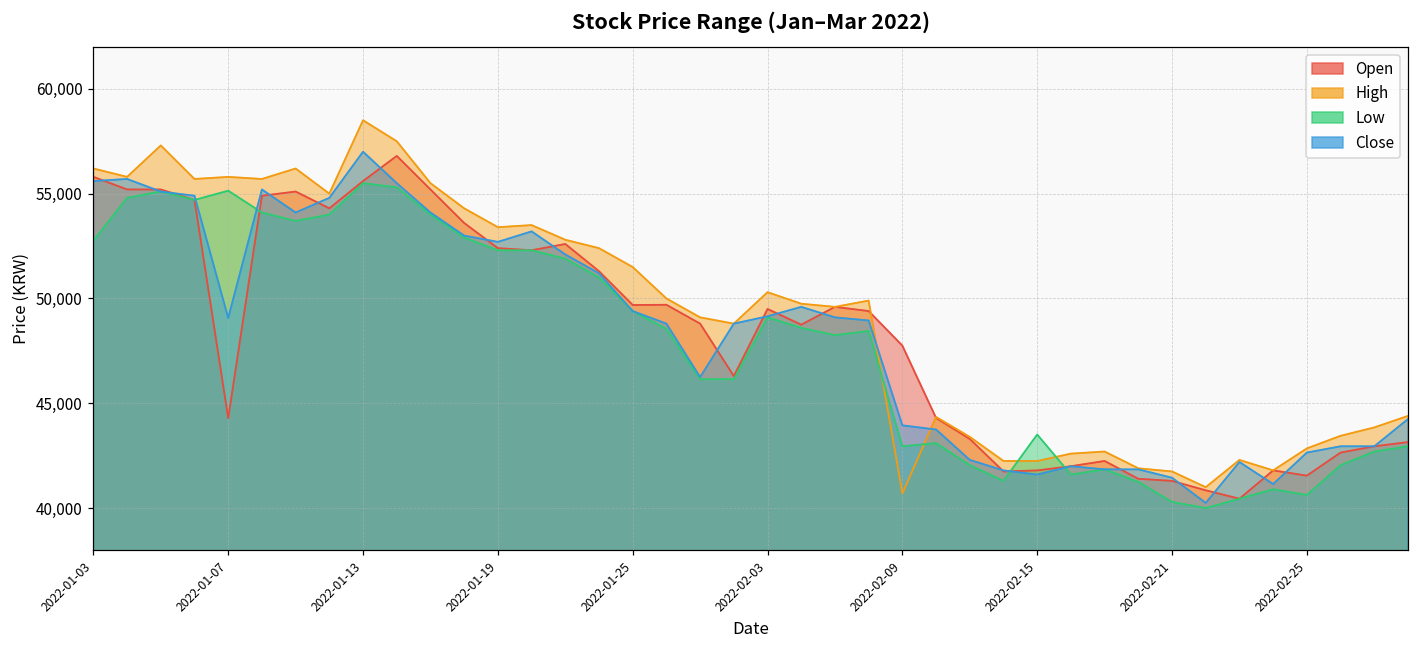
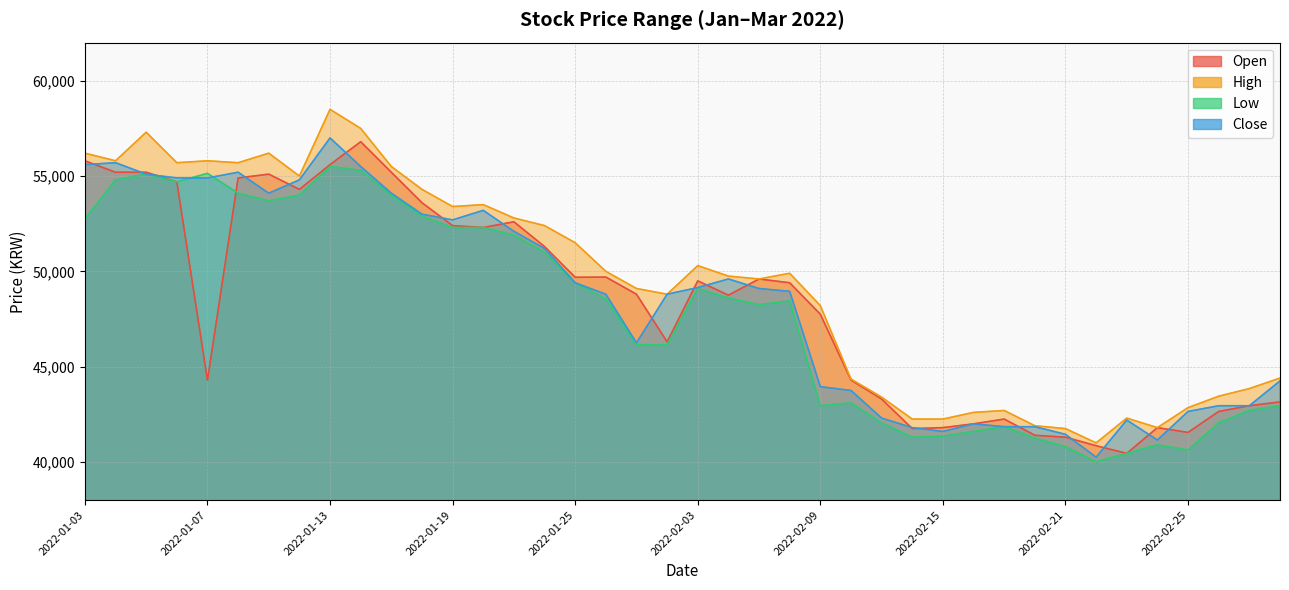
  {
    "Open": {
      "2022-01-03": "55,800",
      "2022-01-07": "44,300",
      "2022-01-25": "49,700",
      "2022-02-03": "49,500",
      "2022-02-09": "47,800",
      "2022-02-15": "41,800",
      "2022-02-21": "41,300",
      "2022-02-25": "41,600"
    },
    "High": {
      "2022-01-03": "56,200",
      "2022-01-07": "55,800",
      "2022-01-13": "58,500",
      "2022-01-19": "53,400",
      "2022-01-25": "51,500",
      "2022-02-03": "50,300",
-     "2022-02-09": "40,700",
+     "2022-02-09": "48,200",
      "2022-02-15": "42,300",
      "2022-02-21": "41,800",
      "2022-02-25": "42,900"
    },
    "Low": {
      "2022-01-03": "52,800",
      "2022-01-07": "55,100",
      "2022-02-09": "43,000",
-     "2022-02-15": "43,500",
-     "2022-02-21": "40,300",
+     "2022-02-15": "41,400",
+     "2022-02-21": "40,800",
      "2022-02-25": "40,600"
    },
    "Close": {
      "2022-01-03": "55,600",
-     "2022-01-07": "49,100",
+     "2022-01-07": "54,900",
      "2022-01-13": "57,000",
      "2022-01-19": "52,700",
      "2022-02-09": "44,000",
      "2022-02-15": "41,600",
      "2022-02-21": "41,500",
      "2022-02-25": "42,700"
    }
  }
